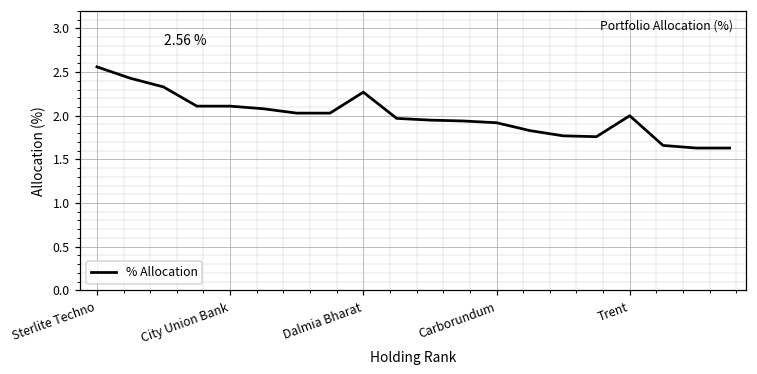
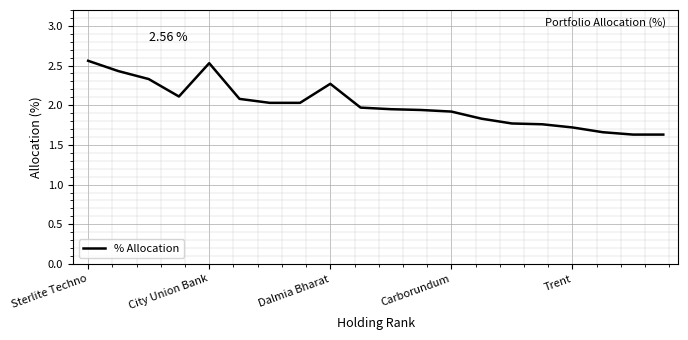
  {
    "Sterlite Techno": 2.6,
-   "City Union Bank": 2.1,
+   "City Union Bank": 2.5,
    "Dalmia Bharat": 2.3,
    "Carborundum": 1.9,
-   "Trent": 2.0
+   "Trent": 1.7
  }
